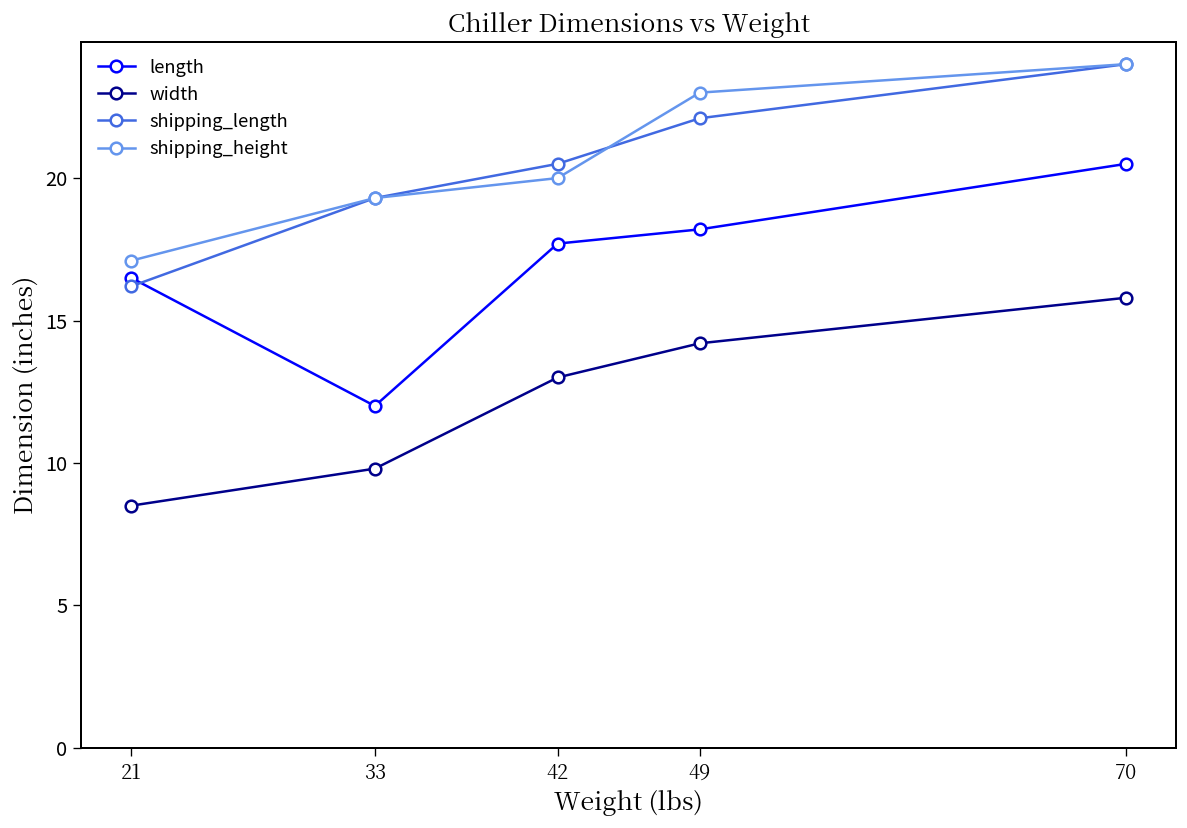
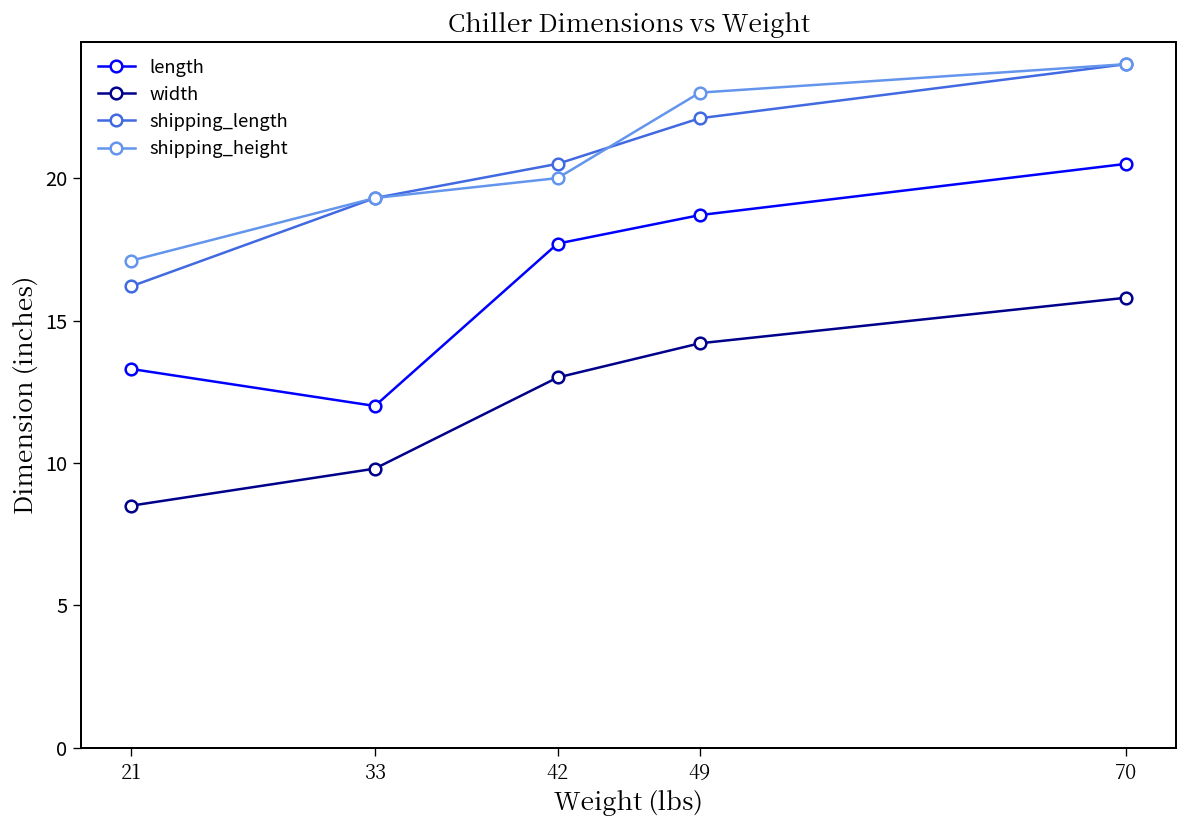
  {
    "length": {
-     "21": 16.5,
+     "21": 13.3,
      "33": 12.0,
      "42": 17.7,
-     "49": 18.2,
+     "49": 18.7,
      "70": 20.5
    },
    "width": {
      "21": 8.5,
      "33": 9.8,
      "42": 13.0,
      "49": 14.2,
      "70": 15.8
    }
  }
